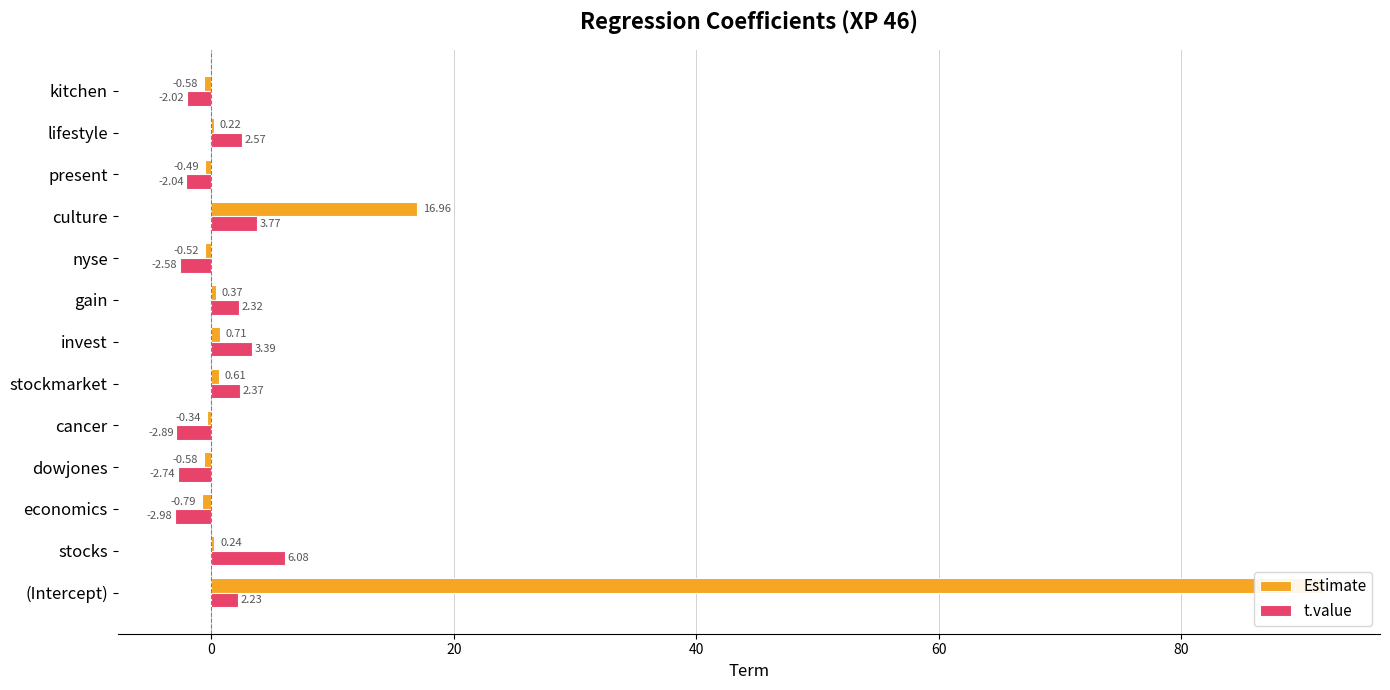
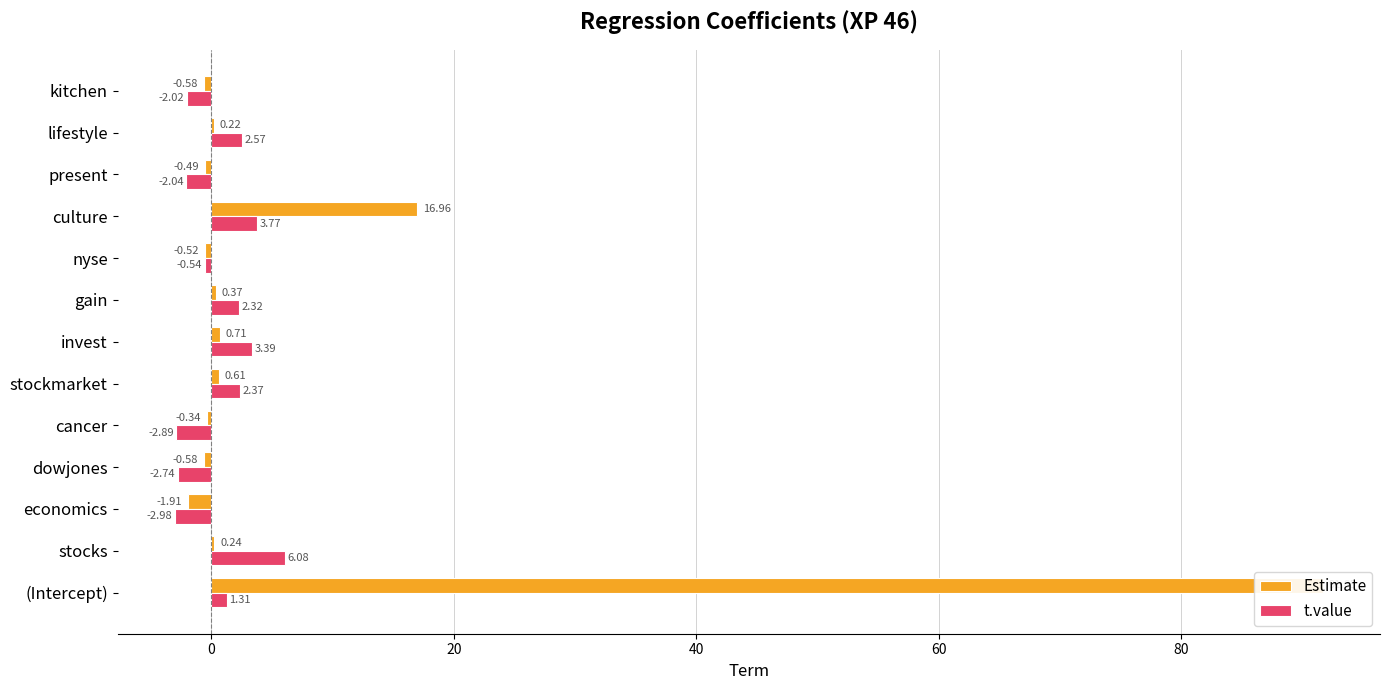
  {
    "Estimate": {
      "kitchen": -0.58,
      "lifestyle": 0.22,
      "present": -0.49,
      "culture": 16.96,
      "nyse": -0.52,
      "gain": 0.37,
      "invest": 0.71,
      "stockmarket": 0.61,
      "cancer": -0.34,
      "dowjones": -0.58,
-     "economics": -0.79,
+     "economics": -1.91,
      "stocks": 0.24
    },
    "t.value": {
      "kitchen": -2.02,
      "lifestyle": 2.57,
      "present": -2.04,
      "culture": 3.77,
-     "nyse": -2.58,
+     "nyse": -0.54,
      "gain": 2.32,
      "invest": 3.39,
      "stockmarket": 2.37,
      "cancer": -2.89,
      "dowjones": -2.74,
      "economics": -2.98,
      "stocks": 6.08,
-     "(Intercept)": 2.23
+     "(Intercept)": 1.31
    }
  }
